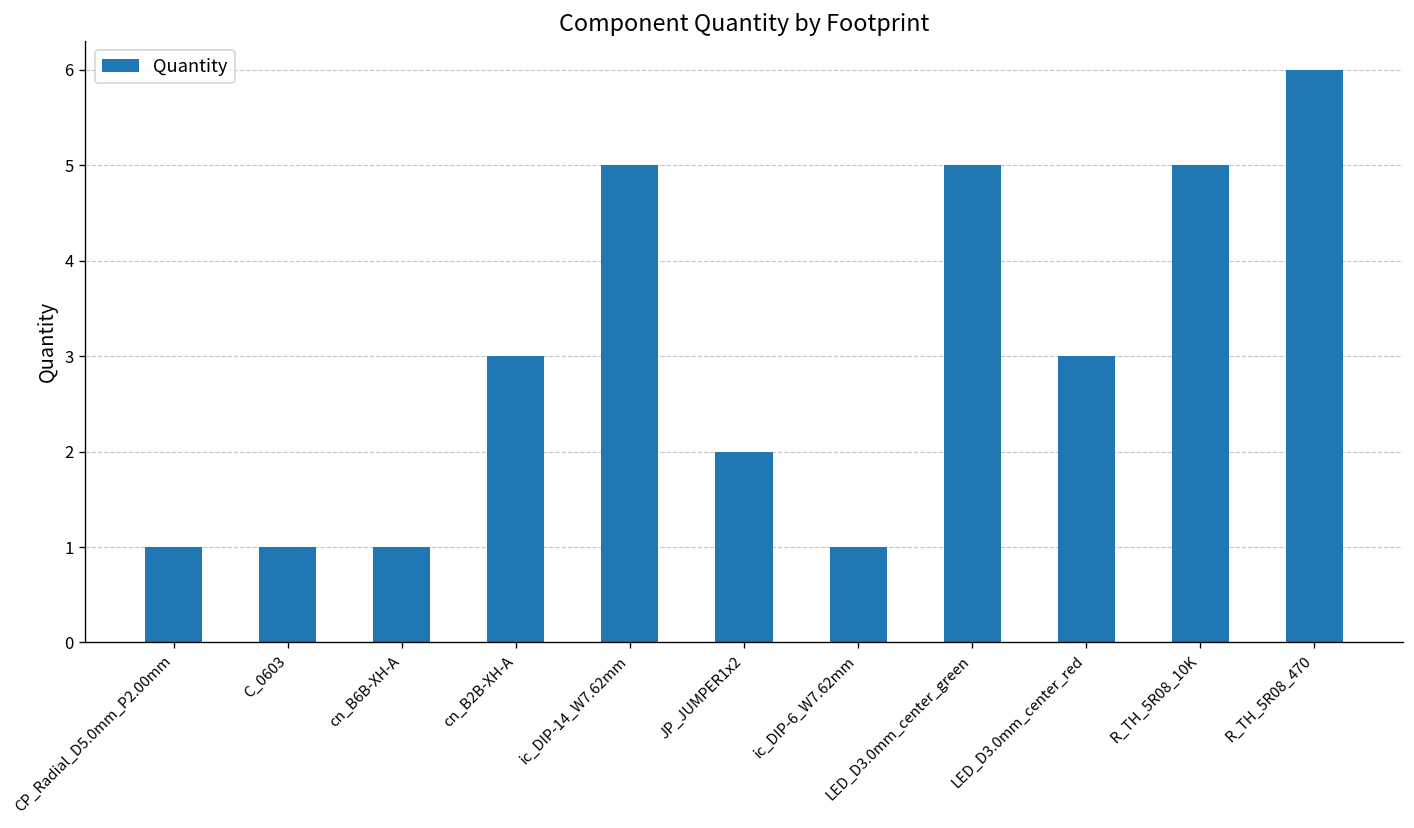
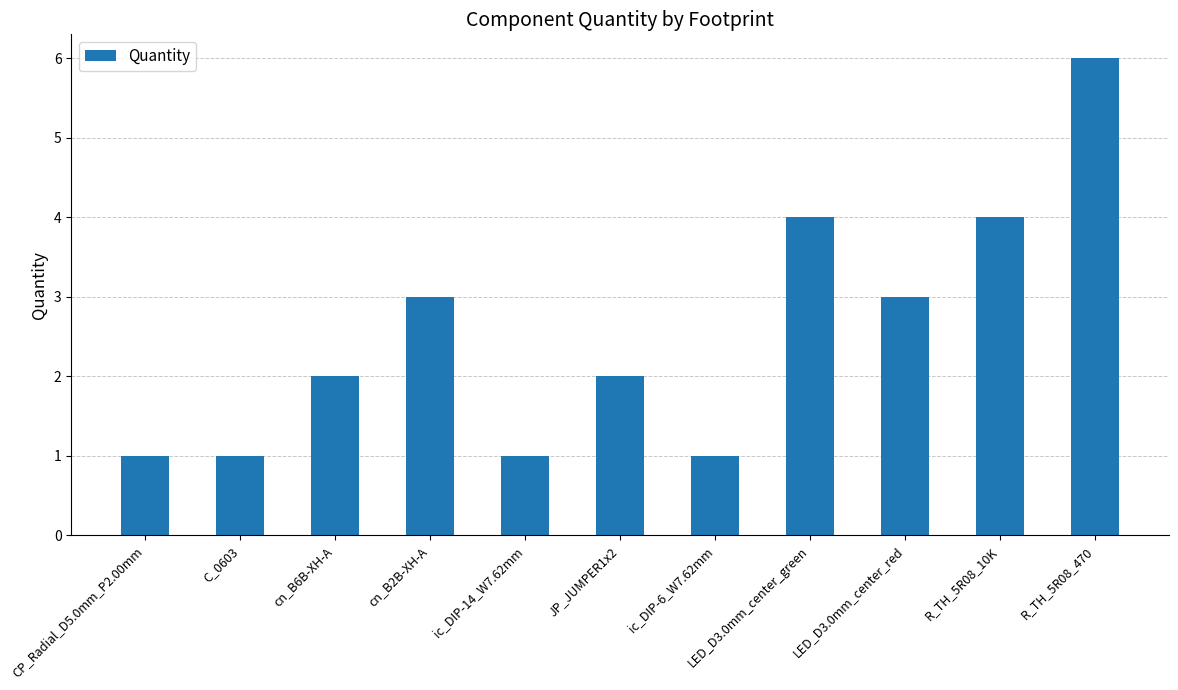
  {
    "CP_Radial_D5.0mm_P2.00mm": 1,
    "C_0603": 1,
-   "cn_B6B-XH-A": 1,
+   "cn_B6B-XH-A": 2,
    "cn_B2B-XH-A": 3,
-   "ic_DIP-14_W7.62mm": 5,
+   "ic_DIP-14_W7.62mm": 1,
    "JP_JUMPER1x2": 2,
    "ic_DIP-6_W7.62mm": 1,
-   "LED_D3.0mm_center_green": 5,
+   "LED_D3.0mm_center_green": 4,
    "LED_D3.0mm_center_red": 3,
-   "R_TH_5R08_10K": 5,
+   "R_TH_5R08_10K": 4,
    "R_TH_5R08_470": 6
  }
